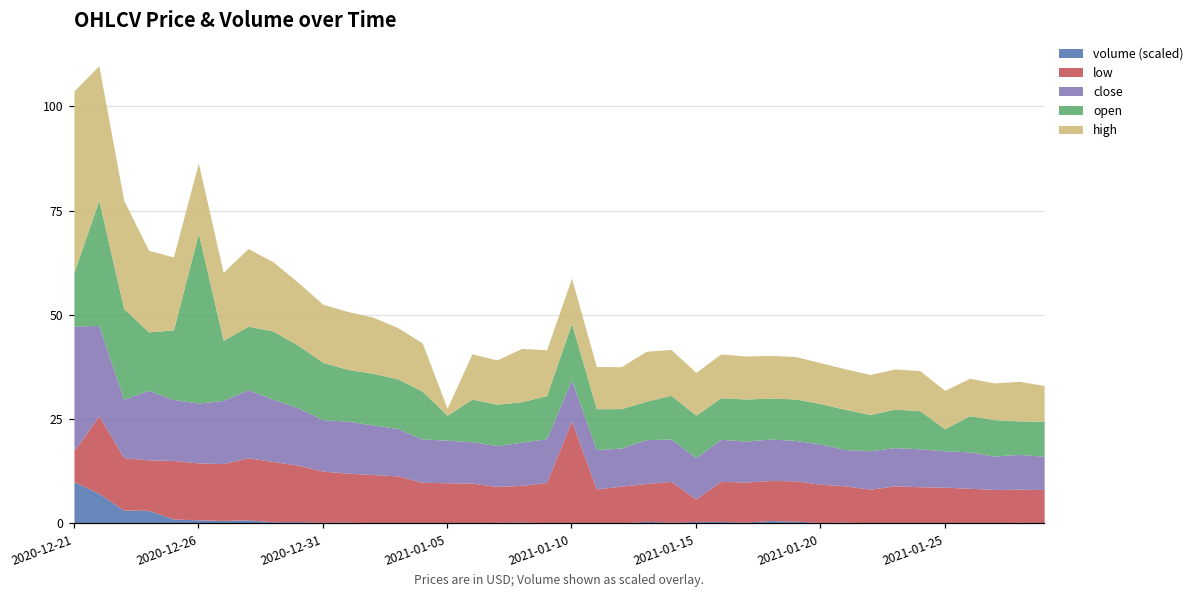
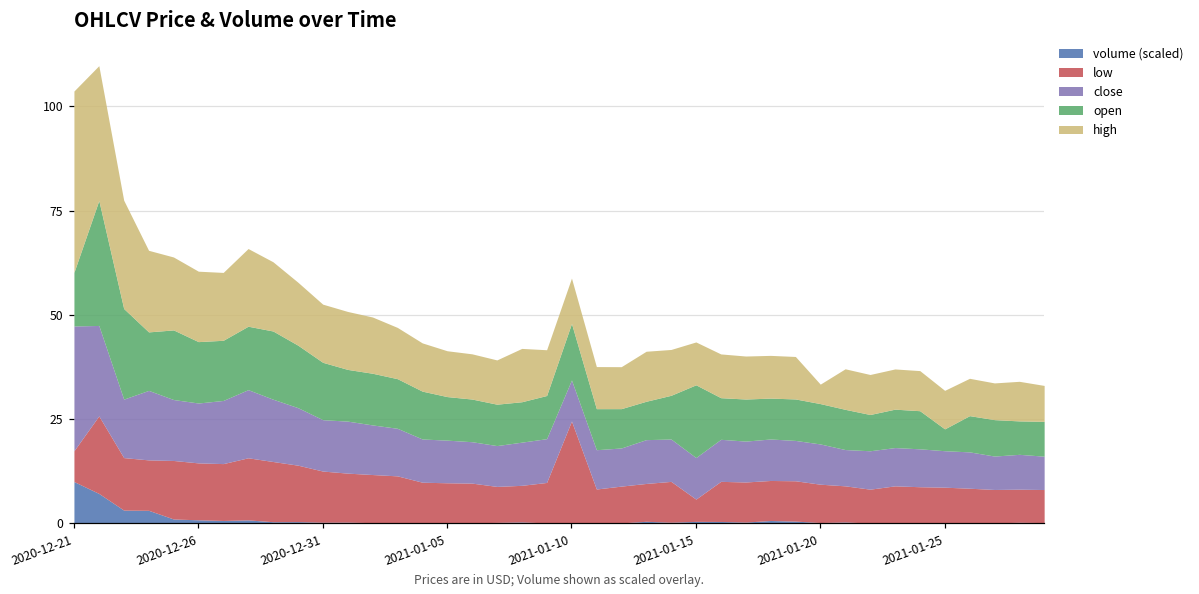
  {
    "low": {
      "2020-12-21": 7,
      "2020-12-26": 14,
      "2020-12-31": 12,
      "2021-01-05": 10,
      "2021-01-10": 24,
      "2021-01-15": 5,
      "2021-01-20": 9,
      "2021-01-25": 9
    },
    "open": {
      "2020-12-21": 13,
-     "2020-12-26": 41,
+     "2020-12-26": 15,
      "2020-12-31": 14,
-     "2021-01-05": 6,
+     "2021-01-05": 10,
      "2021-01-10": 14,
-     "2021-01-15": 10,
+     "2021-01-15": 17,
      "2021-01-20": 10,
      "2021-01-25": 5
    },
    "high": {
      "2020-12-21": 44,
      "2020-12-26": 17,
      "2020-12-31": 14,
-     "2021-01-05": 2,
+     "2021-01-05": 11,
      "2021-01-10": 11,
      "2021-01-15": 10,
-     "2021-01-20": 10,
+     "2021-01-20": 5,
      "2021-01-25": 9
    }
  }
